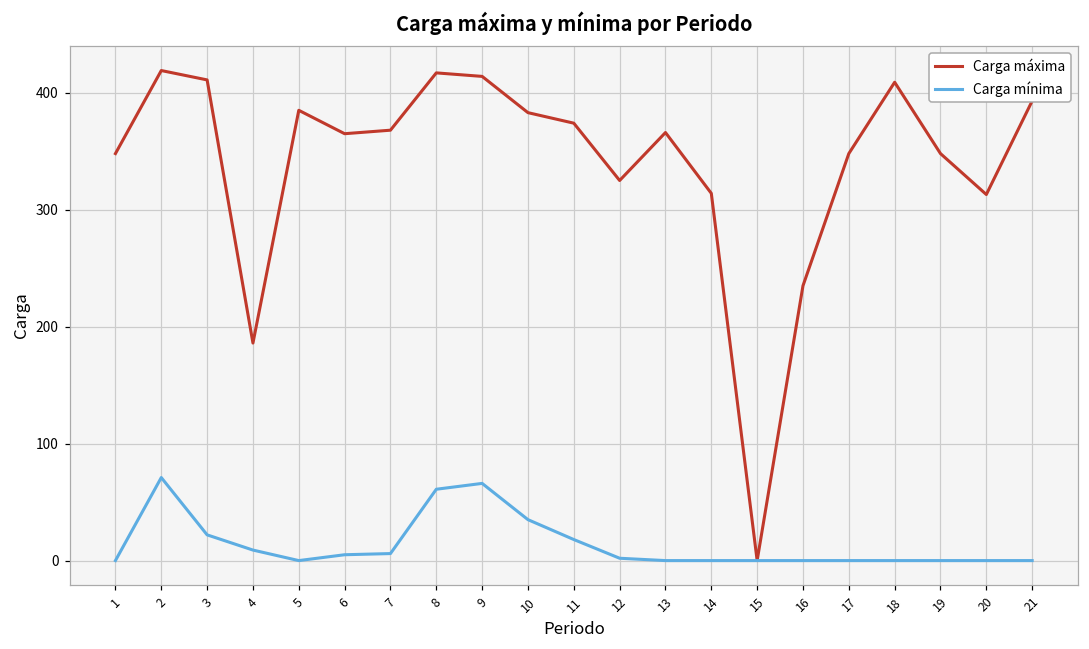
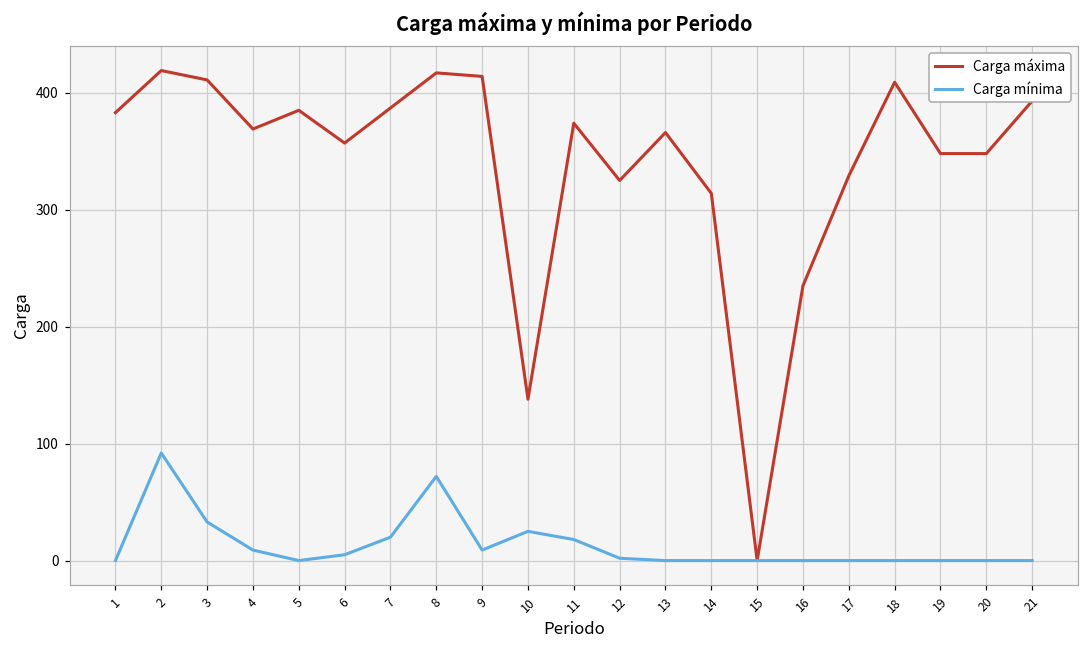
  {
    "Carga máxima": {
-     "1": 348,
+     "1": 383,
      "2": 419,
      "3": 411,
-     "4": 186,
+     "4": 369,
      "5": 385,
-     "6": 365,
-     "7": 368,
+     "6": 357,
+     "7": 387,
      "8": 417,
      "9": 414,
-     "10": 383,
+     "10": 138,
      "11": 374,
      "12": 325,
      "13": 366,
      "14": 314,
      "16": 235,
-     "17": 348,
+     "17": 329,
      "18": 409,
      "19": 348,
-     "20": 313
+     "20": 348
    },
    "Carga mínima": {
      "1": 0,
-     "2": 71,
-     "3": 22,
+     "2": 92,
+     "3": 33,
      "4": 9,
      "5": 0,
      "6": 5,
-     "7": 6,
-     "8": 61,
-     "9": 66,
-     "10": 35,
+     "7": 20,
+     "8": 72,
+     "9": 9,
+     "10": 25,
      "11": 18,
      "12": 2,
      "13": 0,
      "14": 0,
      "16": 0,
      "17": 0,
      "18": 0,
      "19": 0,
      "20": 0,
      "21": 0
    }
  }
